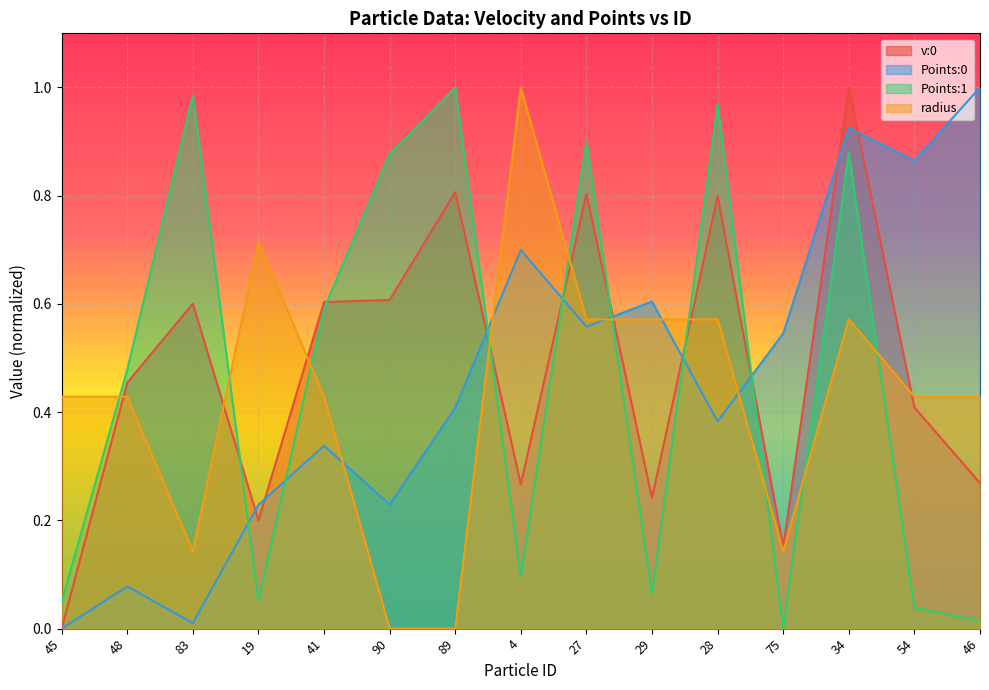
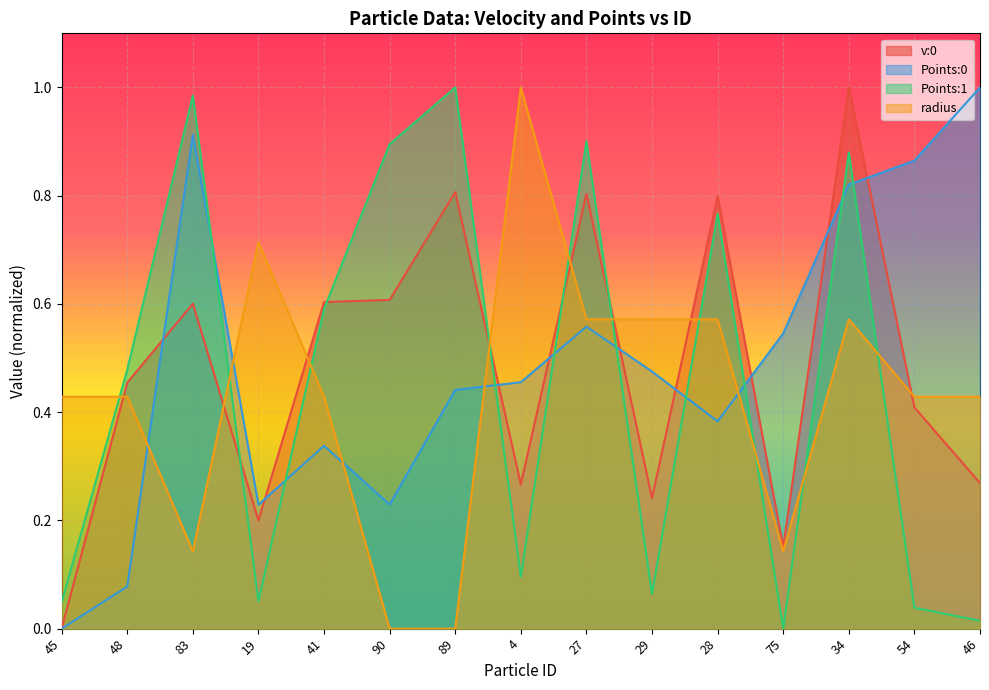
  {
    "v:0": {
      "48": 0.45,
      "83": 0.60,
      "19": 0.20,
      "41": 0.60,
      "90": 0.61,
      "89": 0.81,
      "4": 0.27,
      "27": 0.80,
      "29": 0.24,
      "28": 0.80,
      "75": 0.15,
      "34": 1.00,
      "54": 0.41,
      "46": 0.27
    },
    "Points:0": {
      "48": 0.08,
-     "83": 0.01,
+     "83": 0.91,
      "19": 0.23,
      "41": 0.34,
      "90": 0.23,
-     "89": 0.41,
-     "4": 0.70,
+     "89": 0.44,
+     "4": 0.46,
      "27": 0.56,
-     "29": 0.60,
+     "29": 0.48,
      "28": 0.38,
      "75": 0.55,
-     "34": 0.93,
+     "34": 0.82,
      "54": 0.86,
      "46": 1.00
    },
    "Points:1": {
      "45": 0.05,
      "48": 0.48,
      "83": 0.99,
      "19": 0.05,
      "41": 0.59,
-     "90": 0.88,
+     "90": 0.90,
      "89": 1.00,
      "4": 0.10,
      "27": 0.90,
      "29": 0.06,
-     "28": 0.97,
+     "28": 0.77,
      "75": 0.00,
      "34": 0.88,
      "54": 0.04,
      "46": 0.01
    },
    "radius": {
      "45": 0.43,
      "48": 0.43,
      "83": 0.14,
      "19": 0.71,
      "41": 0.43,
      "90": 0.00,
      "89": 0.00,
      "4": 1.00,
      "27": 0.57,
      "29": 0.57,
      "28": 0.57,
      "75": 0.14,
      "34": 0.57,
      "54": 0.43,
      "46": 0.43
    }
  }
